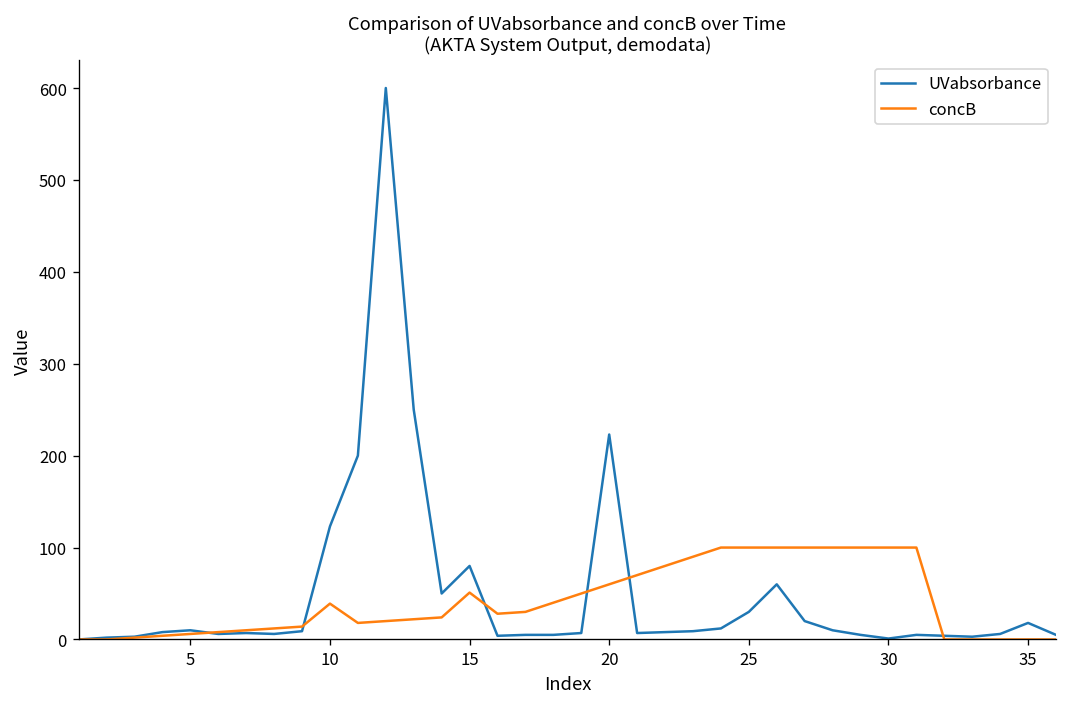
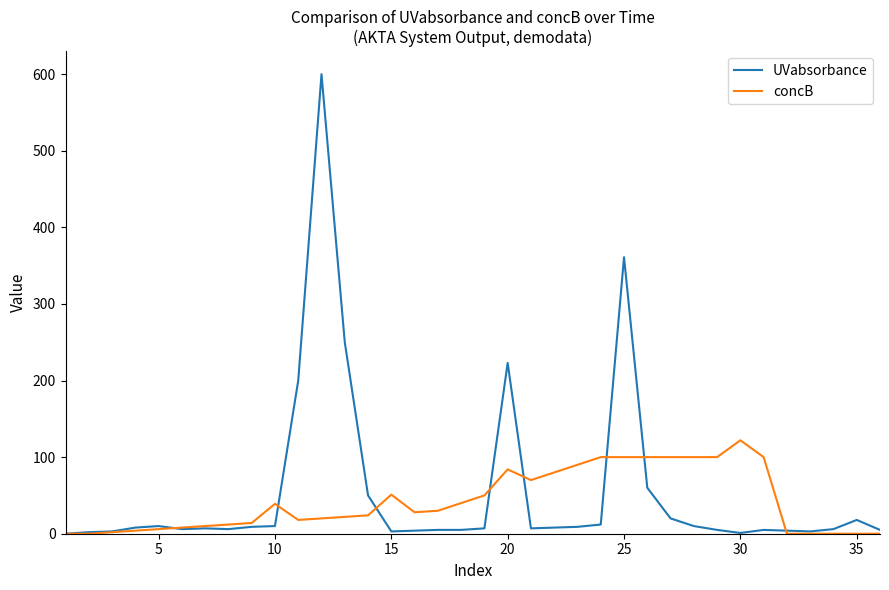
  {
    "UVabsorbance": {
      "5": 10,
-     "10": 120,
-     "15": 80,
+     "10": 10,
+     "15": 0,
      "20": 220,
-     "25": 30,
+     "25": 360,
      "30": 0,
      "35": 20
    },
    "concB": {
      "5": 10,
      "10": 40,
      "15": 50,
-     "20": 60,
+     "20": 80,
      "25": 100,
-     "30": 100,
+     "30": 120,
      "35": 0
    }
  }
